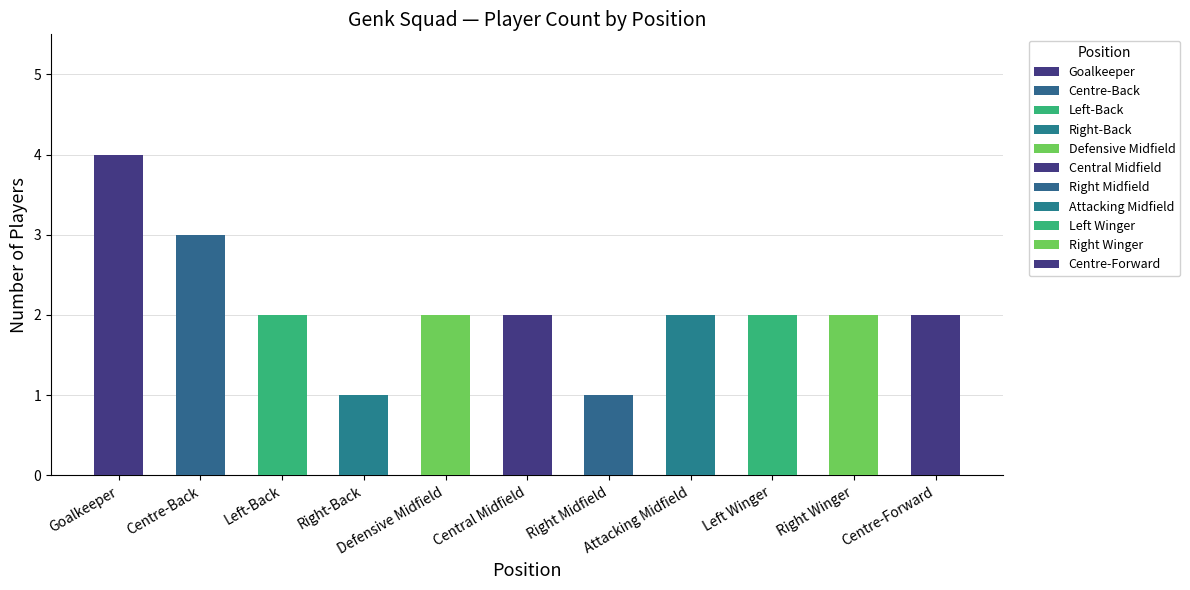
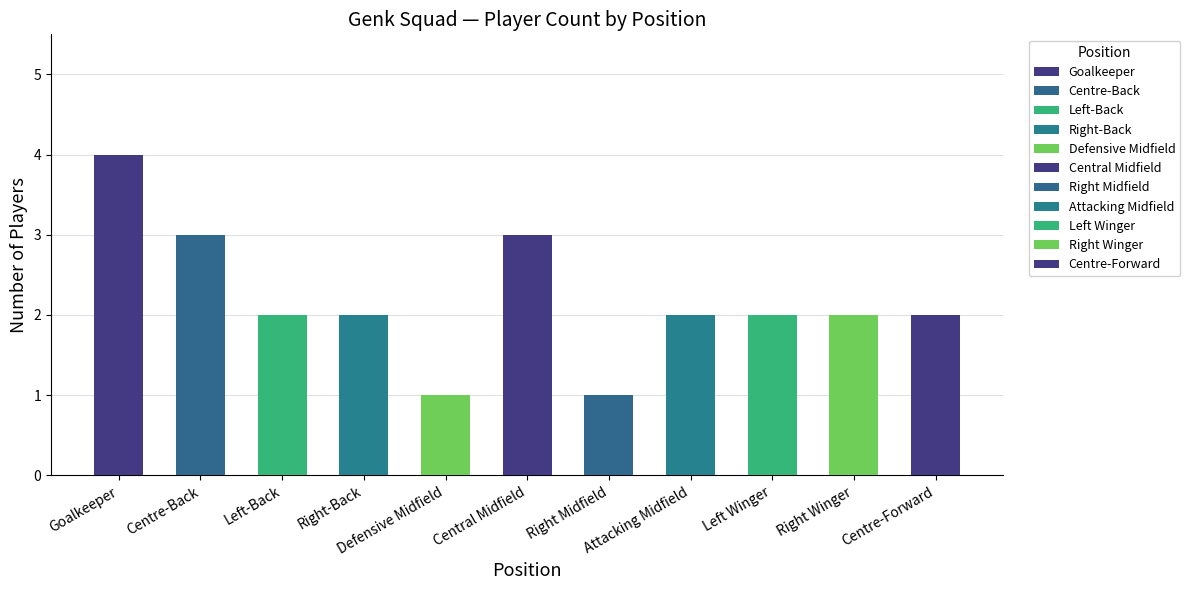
  {
    "Goalkeeper": 4,
    "Centre-Back": 3,
    "Left-Back": 2,
-   "Right-Back": 1,
-   "Defensive Midfield": 2,
-   "Central Midfield": 2,
+   "Right-Back": 2,
+   "Defensive Midfield": 1,
+   "Central Midfield": 3,
    "Right Midfield": 1,
    "Attacking Midfield": 2,
    "Left Winger": 2,
    "Right Winger": 2,
    "Centre-Forward": 2
  }
